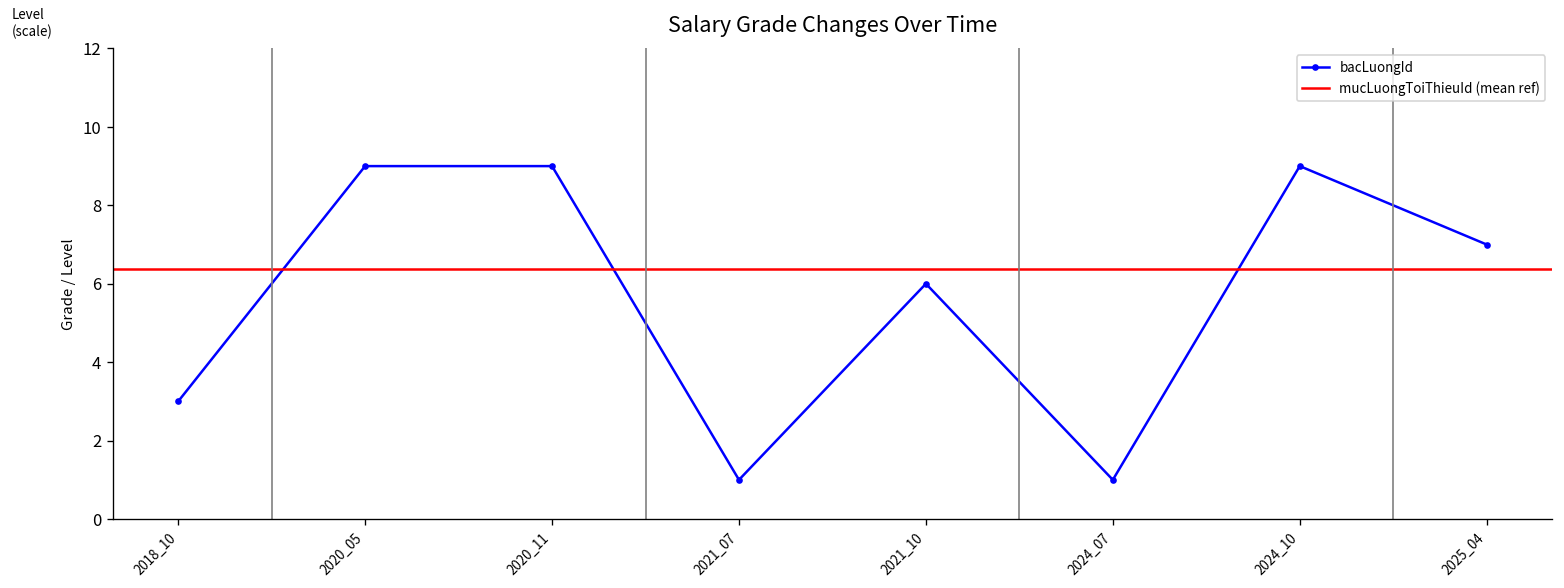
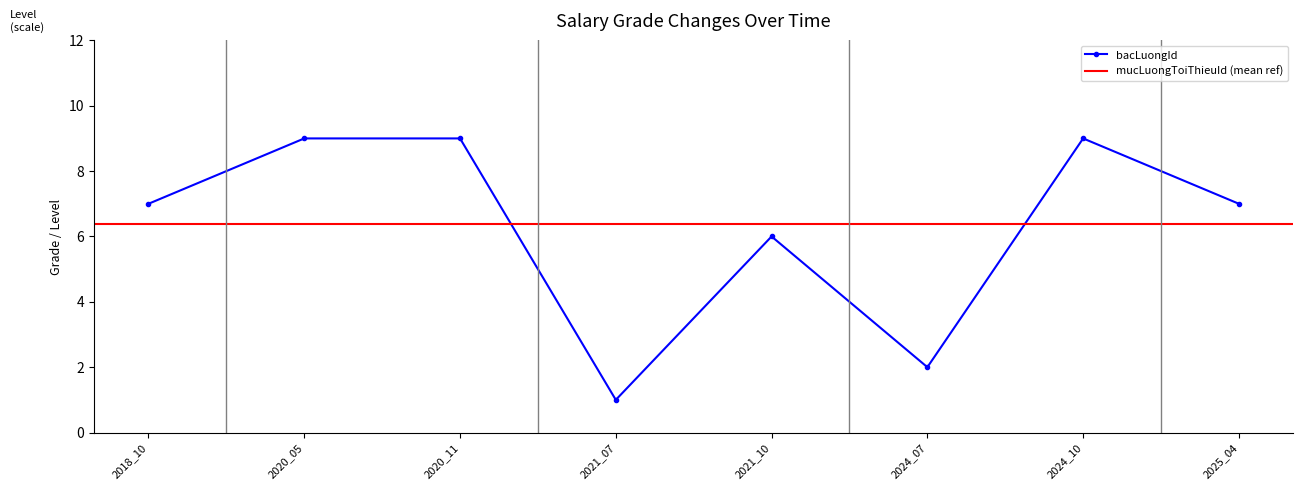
  {
-   "2018_10": 3,
+   "2018_10": 7,
    "2020_05": 9,
    "2020_11": 9,
    "2021_07": 1,
    "2021_10": 6,
-   "2024_07": 1,
+   "2024_07": 2,
    "2024_10": 9,
    "2025_04": 7
  }
